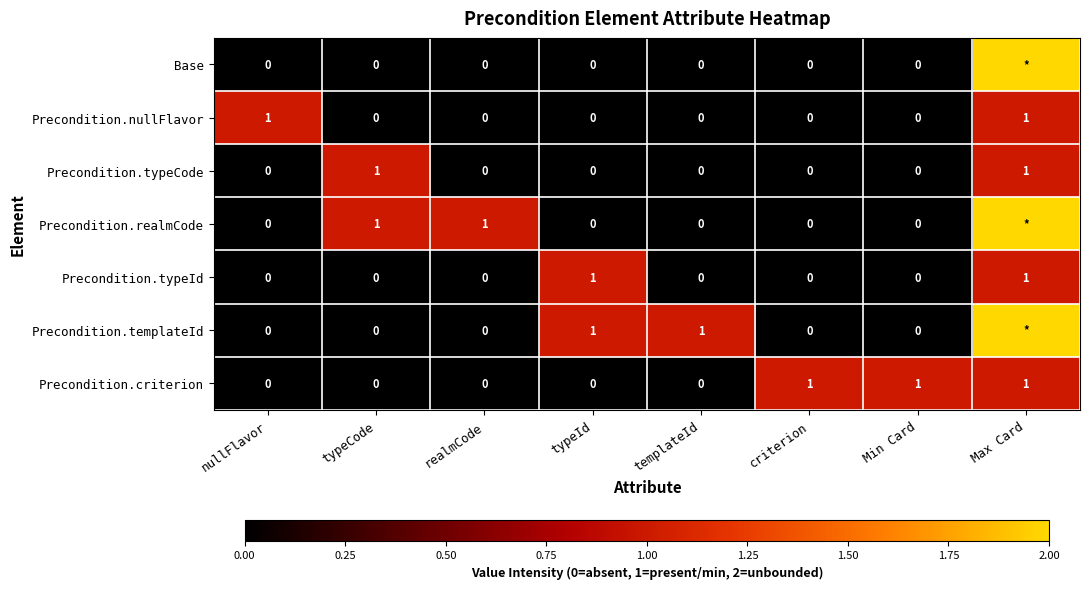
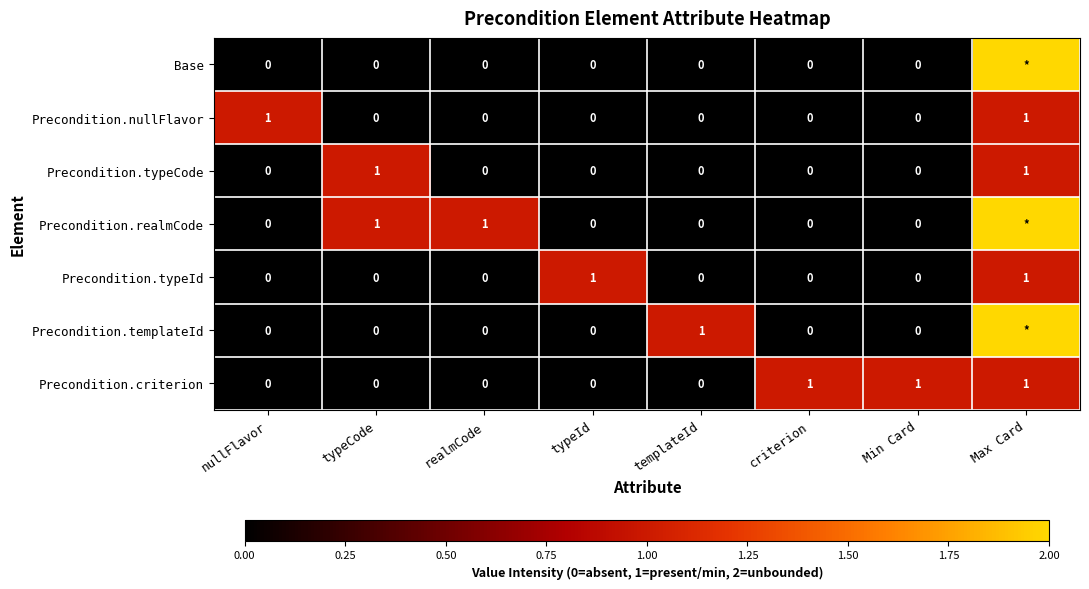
  {
    "Base": {
      "nullFlavor": 0,
      "typeCode": 0,
      "realmCode": 0,
      "typeId": 0,
      "templateId": 0,
      "criterion": 0,
      "Min Card": 0
    },
    "Precondition.nullFlavor": {
      "nullFlavor": 1,
      "typeCode": 0,
      "realmCode": 0,
      "typeId": 0,
      "templateId": 0,
      "criterion": 0,
      "Min Card": 0,
      "Max Card": 1
    },
    "Precondition.typeCode": {
      "nullFlavor": 0,
      "typeCode": 1,
      "realmCode": 0,
      "typeId": 0,
      "templateId": 0,
      "criterion": 0,
      "Min Card": 0,
      "Max Card": 1
    },
    "Precondition.realmCode": {
      "nullFlavor": 0,
      "typeCode": 1,
      "realmCode": 1,
      "typeId": 0,
      "templateId": 0,
      "criterion": 0,
      "Min Card": 0
    },
    "Precondition.typeId": {
      "nullFlavor": 0,
      "typeCode": 0,
      "realmCode": 0,
      "typeId": 1,
      "templateId": 0,
      "criterion": 0,
      "Min Card": 0,
      "Max Card": 1
    },
    "Precondition.templateId": {
      "nullFlavor": 0,
      "typeCode": 0,
      "realmCode": 0,
-     "typeId": 1,
+     "typeId": 0,
      "templateId": 1,
      "criterion": 0,
      "Min Card": 0
    },
    "Precondition.criterion": {
      "nullFlavor": 0,
      "typeCode": 0,
      "realmCode": 0,
      "typeId": 0,
      "templateId": 0,
      "criterion": 1,
      "Min Card": 1,
      "Max Card": 1
    }
  }
